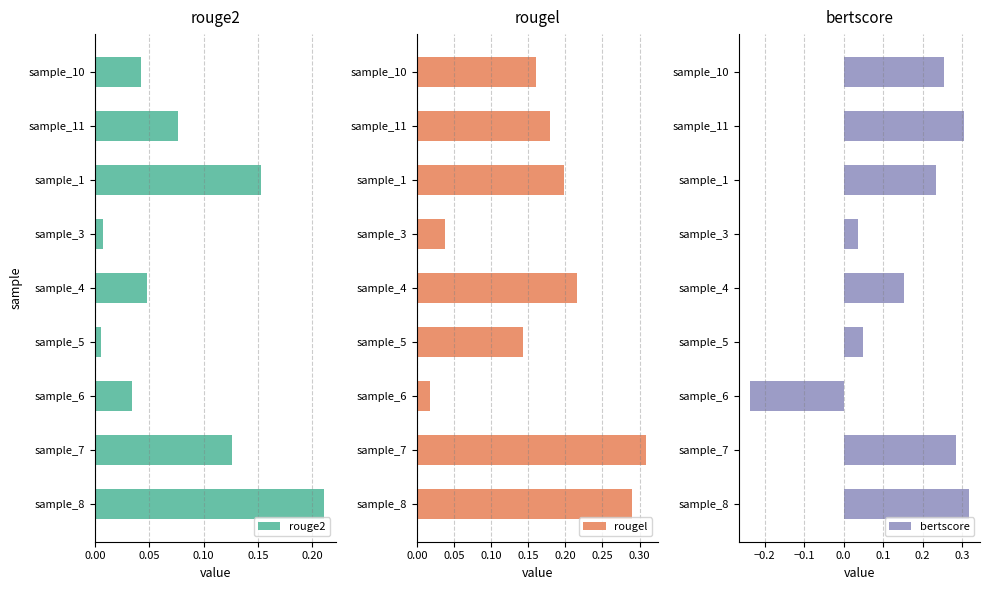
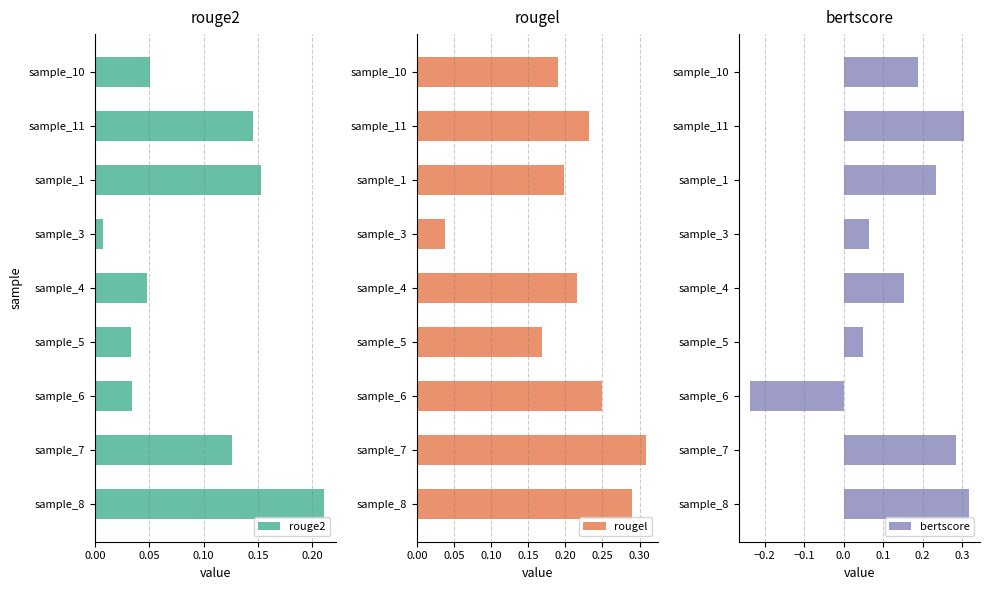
  {
    "rouge2": {
-     "sample_10": 0.043,
-     "sample_11": 0.077,
+     "sample_10": 0.051,
+     "sample_11": 0.146,
      "sample_1": 0.153,
      "sample_3": 0.008,
      "sample_4": 0.048,
-     "sample_5": 0.005,
+     "sample_5": 0.034,
      "sample_6": 0.034,
      "sample_7": 0.127,
      "sample_8": 0.211
    },
    "rougel": {
-     "sample_10": 0.16,
-     "sample_11": 0.18,
+     "sample_10": 0.19,
+     "sample_11": 0.23,
      "sample_1": 0.20,
      "sample_3": 0.04,
      "sample_4": 0.22,
-     "sample_5": 0.14,
-     "sample_6": 0.02,
+     "sample_5": 0.17,
+     "sample_6": 0.25,
      "sample_7": 0.31,
      "sample_8": 0.29
    },
    "bertscore": {
-     "sample_10": 0.26,
+     "sample_10": 0.19,
      "sample_11": 0.31,
      "sample_1": 0.23,
-     "sample_3": 0.04,
+     "sample_3": 0.07,
      "sample_4": 0.15,
      "sample_5": 0.05,
      "sample_6": -0.24,
      "sample_7": 0.28,
      "sample_8": 0.32
    }
  }
